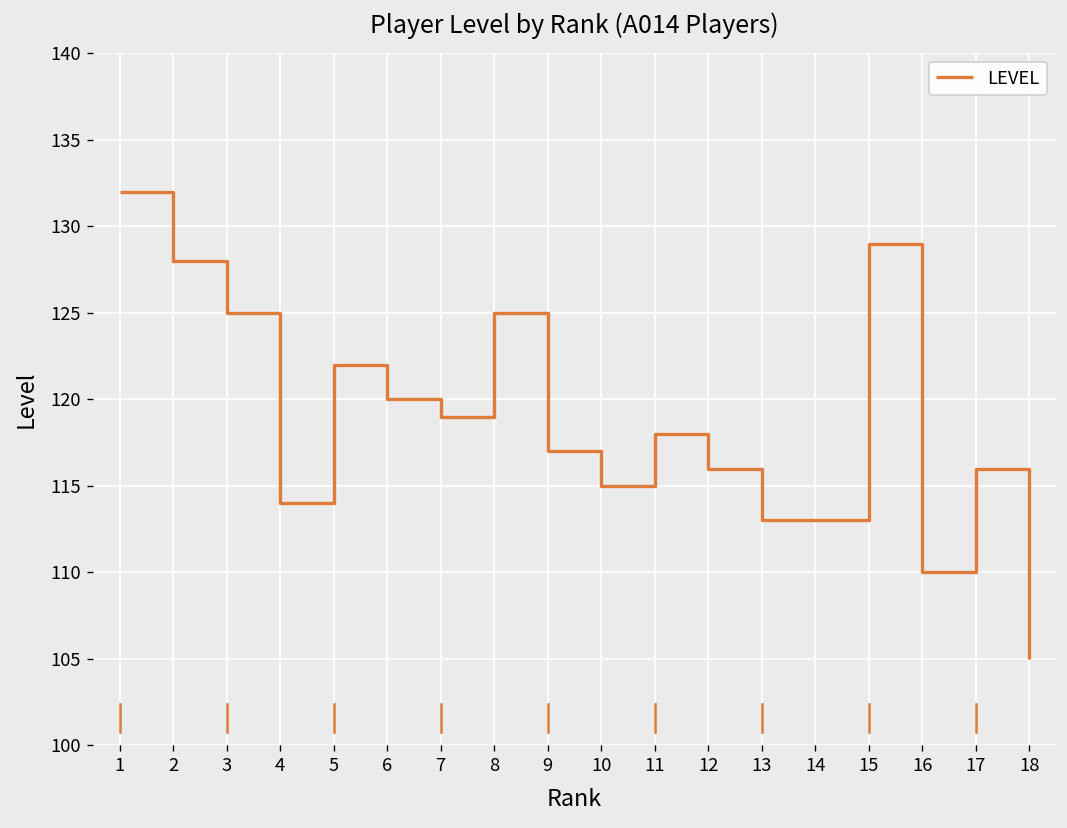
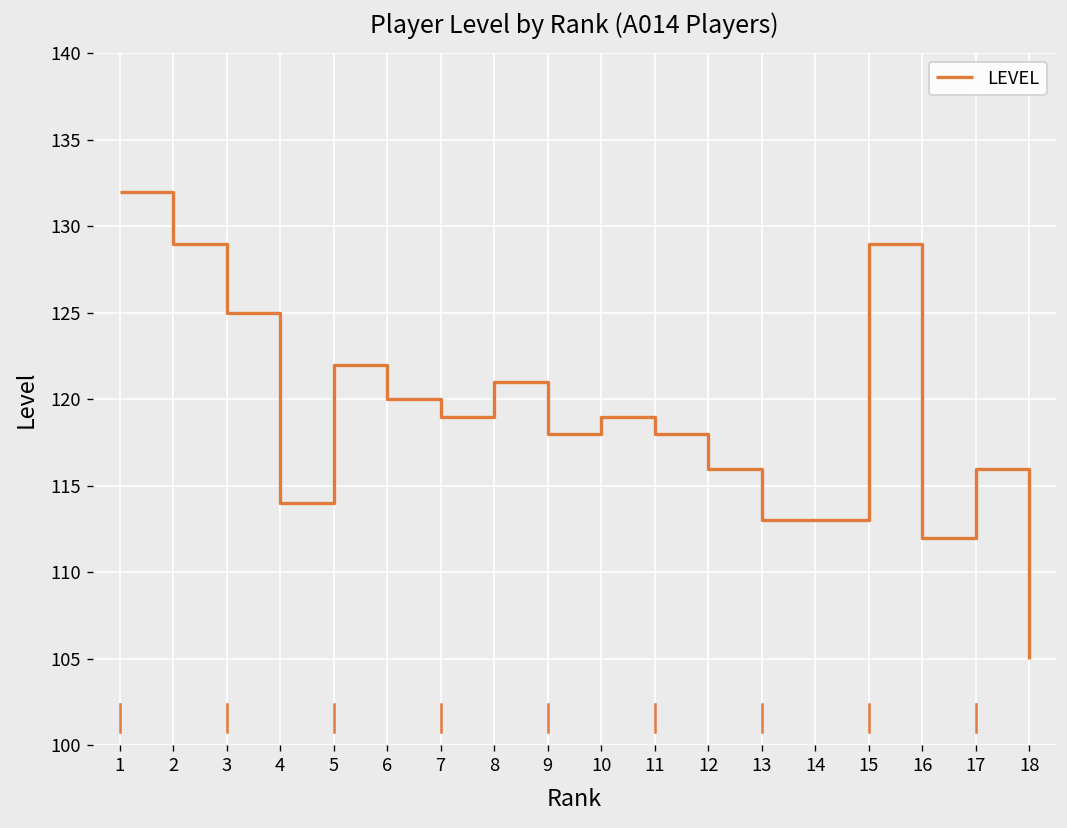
  {
    "1": 132,
-   "2": 128,
+   "2": 129,
    "3": 125,
    "4": 114,
    "5": 122,
    "6": 120,
    "7": 119,
-   "8": 125,
-   "9": 117,
-   "10": 115,
+   "8": 121,
+   "9": 118,
+   "10": 119,
    "11": 118,
    "12": 116,
    "13": 113,
    "14": 113,
    "15": 129,
-   "16": 110,
+   "16": 112,
    "17": 116,
    "18": 105
  }
